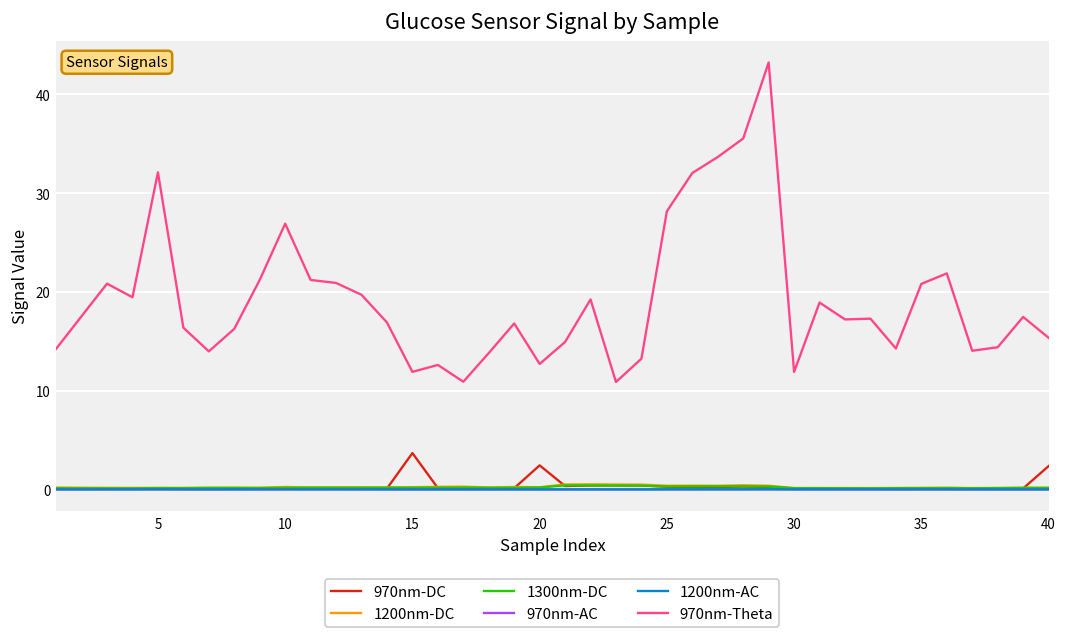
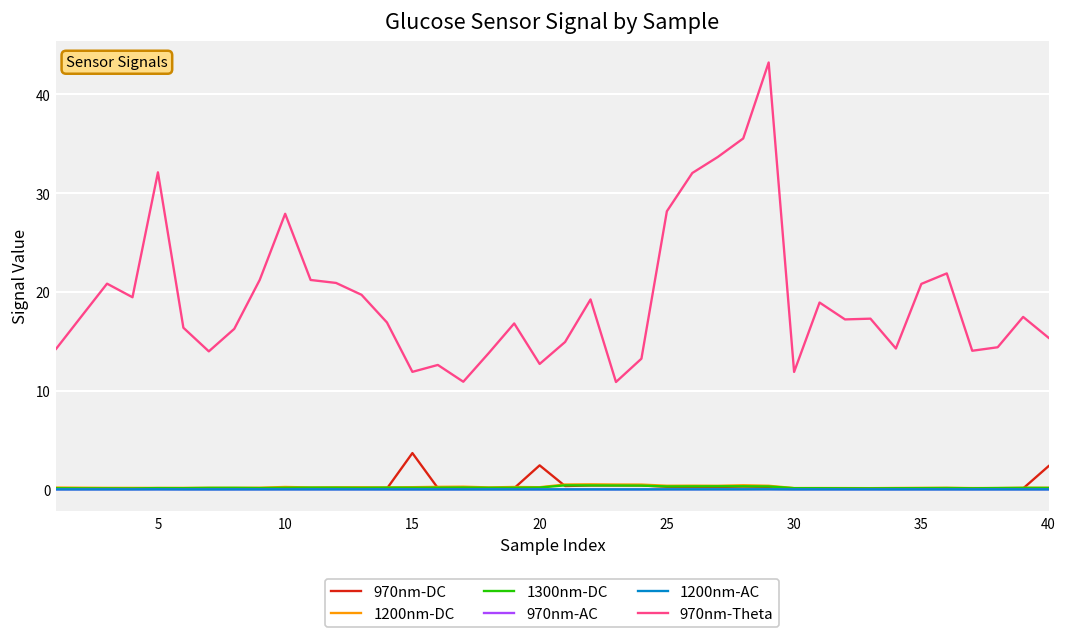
  {
    "970nm-DC": {
      "15": 4,
      "20": 2,
      "40": 2
    },
    "970nm-Theta": {
      "5": 32,
-     "10": 27,
+     "10": 28,
      "15": 12,
      "20": 13,
      "25": 28,
      "30": 12,
      "35": 21,
      "40": 15
    }
  }
